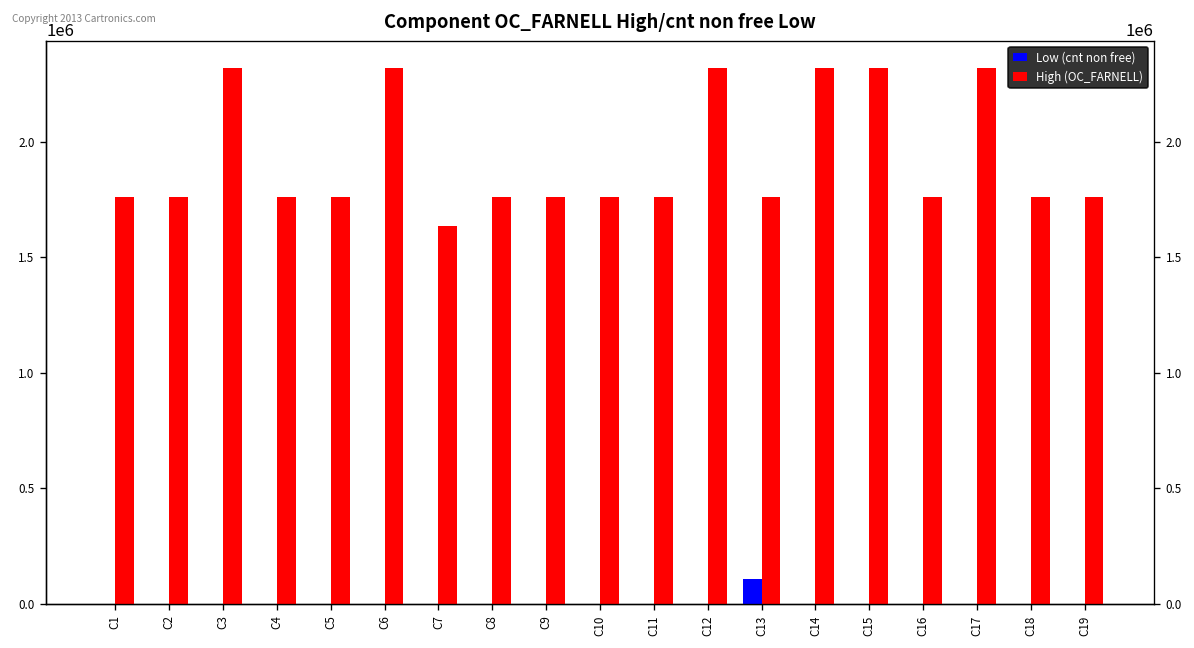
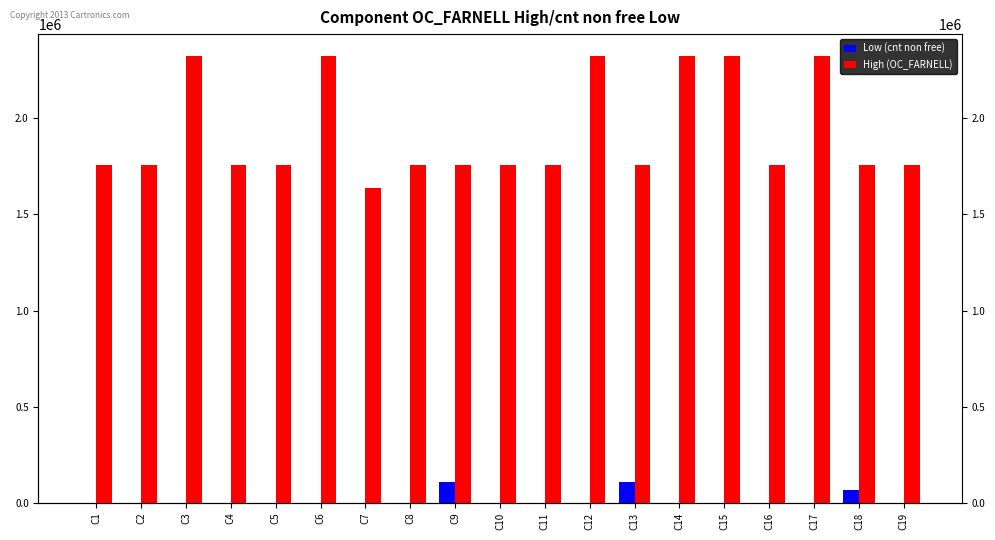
  {
    "Low (cnt non free)": {
      "C1": 0,
      "C2": 0,
      "C4": 0,
      "C5": 0,
      "C7": 0,
      "C8": 0,
-     "C9": 0,
+     "C9": 110000,
      "C10": 0,
      "C11": 0,
      "C12": 0,
      "C13": 110000,
      "C14": 0,
      "C15": 0,
-     "C18": 0
+     "C18": 70000
    },
    "High (OC_FARNELL)": {
      "C1": 1760000,
      "C2": 1760000,
      "C3": 2320000,
      "C4": 1760000,
      "C5": 1760000,
      "C6": 2320000,
      "C7": 1640000,
      "C8": 1760000,
      "C9": 1760000,
      "C10": 1760000,
      "C11": 1760000,
      "C12": 2320000,
      "C13": 1760000,
      "C14": 2320000,
      "C15": 2320000,
      "C16": 1760000,
      "C17": 2320000,
      "C18": 1760000,
      "C19": 1760000
    }
  }
